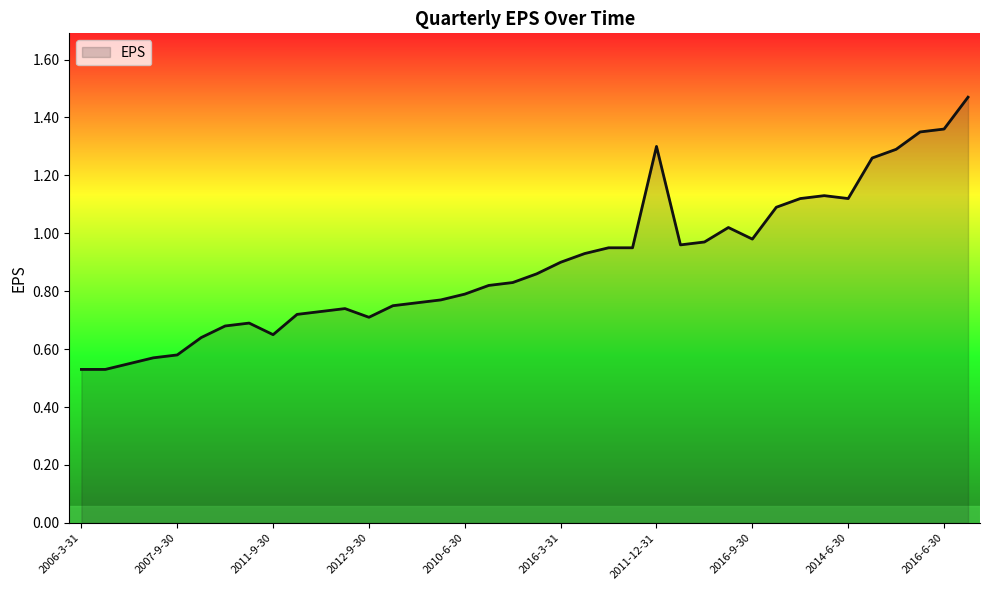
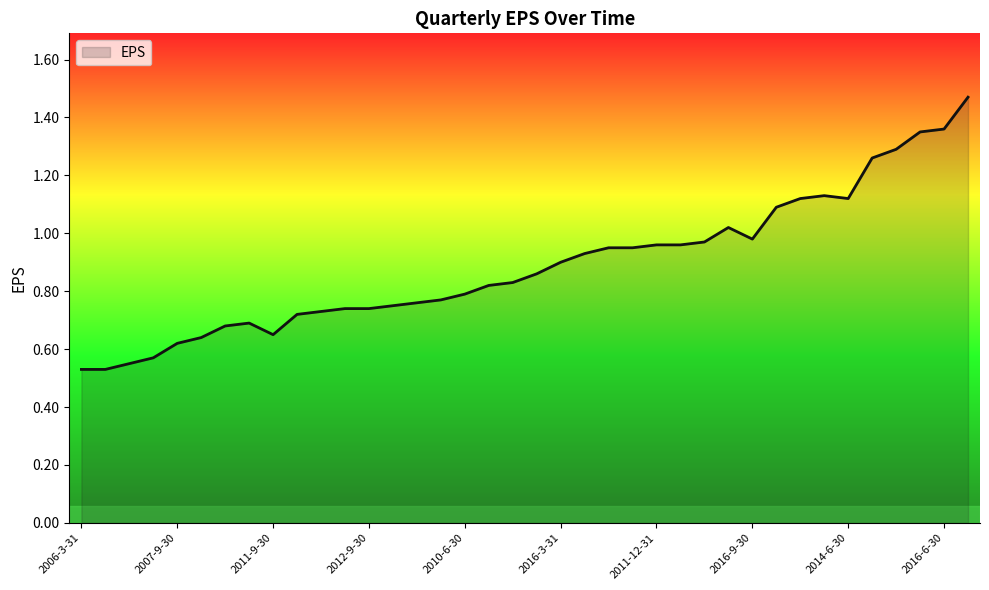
  {
    "2006-3-31": 0.53,
-   "2007-9-30": 0.58,
+   "2007-9-30": 0.62,
    "2011-9-30": 0.65,
-   "2012-9-30": 0.71,
+   "2012-9-30": 0.74,
    "2010-6-30": 0.79,
    "2016-3-31": 0.90,
-   "2011-12-31": 1.30,
+   "2011-12-31": 0.96,
    "2016-9-30": 0.98,
    "2014-6-30": 1.12,
    "2016-6-30": 1.36
  }
